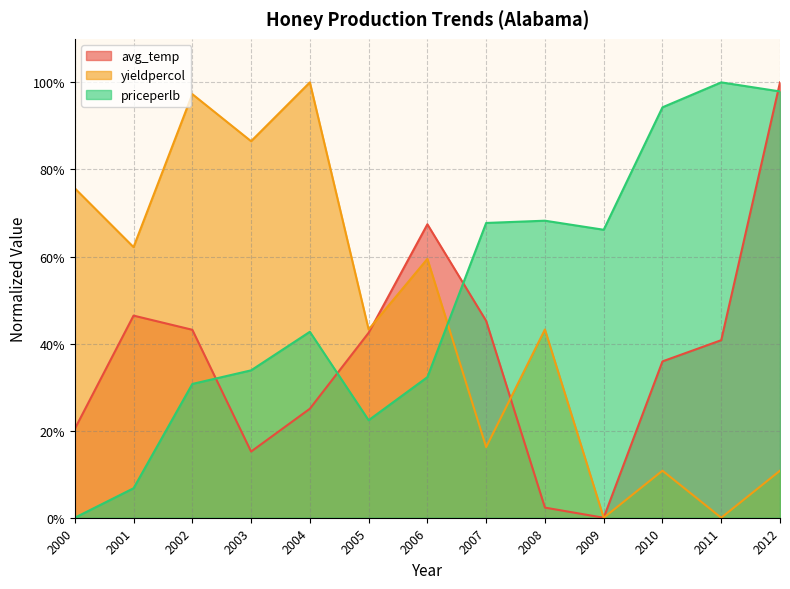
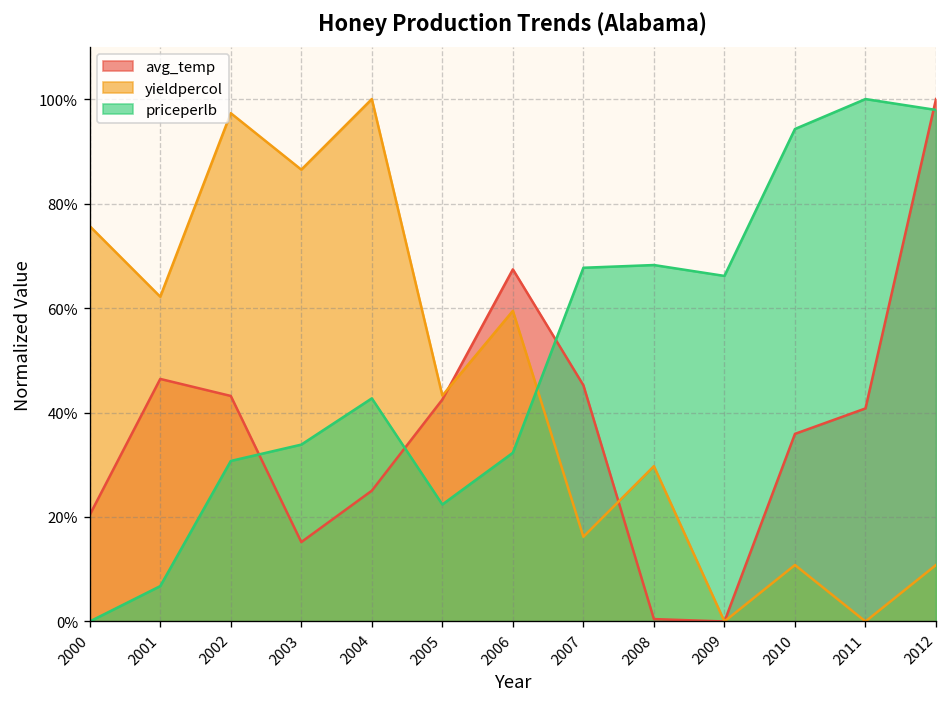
  {
    "avg_temp": {
      "2000": "20%",
      "2001": "46%",
      "2002": "43%",
      "2003": "15%",
      "2004": "25%",
      "2005": "42%",
      "2006": "67%",
      "2007": "45%",
-     "2008": "2%",
+     "2008": "0%",
      "2010": "36%",
      "2011": "41%",
      "2012": "100%"
    },
    "yieldpercol": {
      "2000": "76%",
      "2001": "62%",
      "2002": "97%",
      "2003": "86%",
      "2004": "100%",
      "2005": "43%",
      "2006": "59%",
      "2007": "16%",
-     "2008": "43%",
+     "2008": "30%",
      "2010": "11%",
      "2011": "0%",
      "2012": "11%"
    },
    "priceperlb": {
      "2000": "0%",
      "2001": "7%",
      "2002": "31%",
      "2003": "34%",
      "2004": "43%",
      "2005": "22%",
      "2006": "32%",
      "2007": "68%",
      "2008": "68%",
      "2009": "66%",
      "2010": "94%",
      "2011": "100%",
      "2012": "98%"
    }
  }
